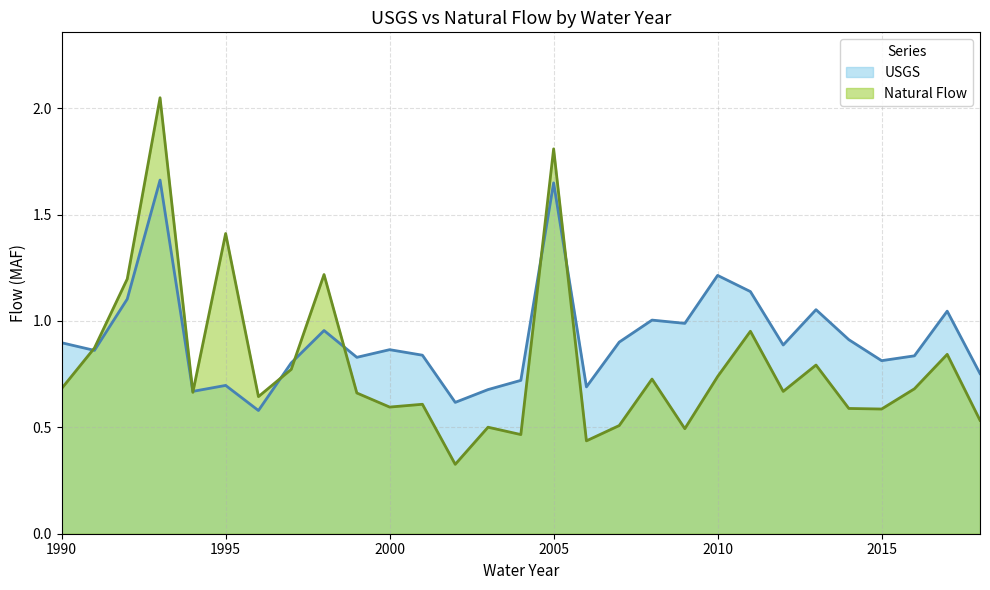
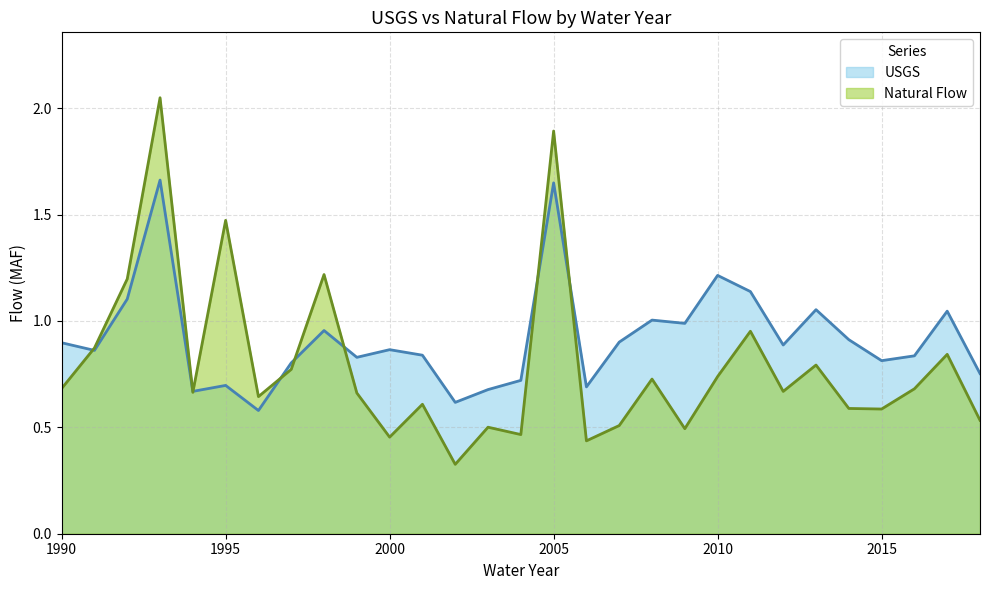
  {
    "USGS": {
      "1990": 0.90,
      "1995": 0.70,
      "2000": 0.87,
      "2005": 1.65,
      "2010": 1.21,
      "2015": 0.81
    },
    "Natural Flow": {
      "1990": 0.68,
-     "1995": 1.41,
-     "2000": 0.60,
-     "2005": 1.81,
+     "1995": 1.47,
+     "2000": 0.45,
+     "2005": 1.89,
      "2010": 0.74,
      "2015": 0.59
    }
  }
